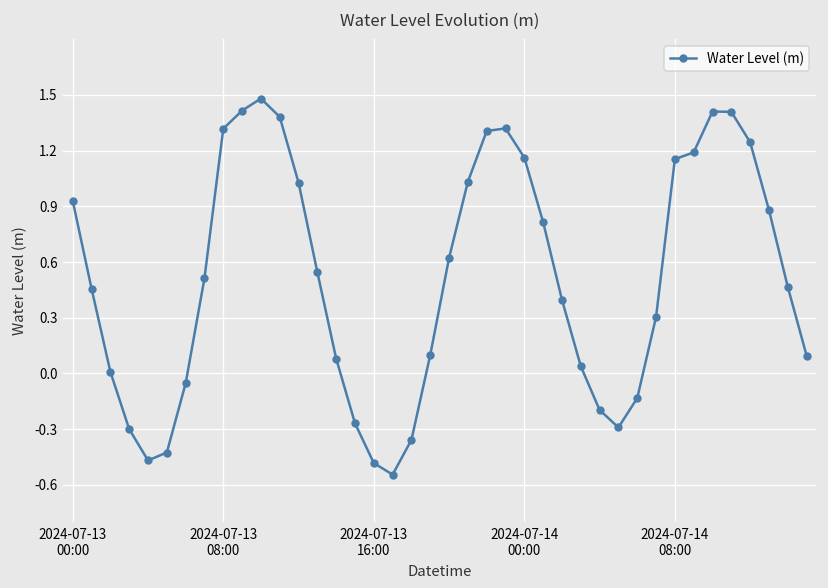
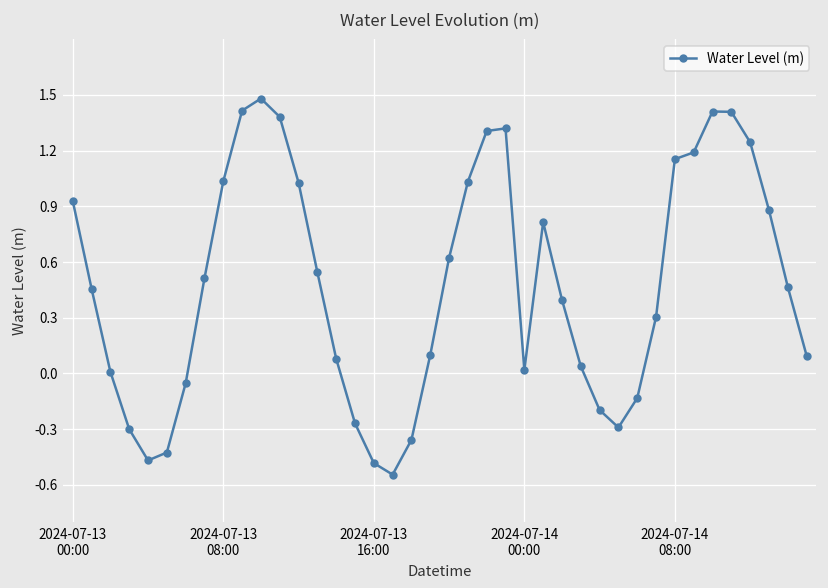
  {
    "2024-07-13 00:00": 0.93,
-   "2024-07-13 08:00": 1.32,
+   "2024-07-13 08:00": 1.03,
    "2024-07-13 16:00": -0.48,
-   "2024-07-14 00:00": 1.16,
+   "2024-07-14 00:00": 0.02,
    "2024-07-14 08:00": 1.15
  }
